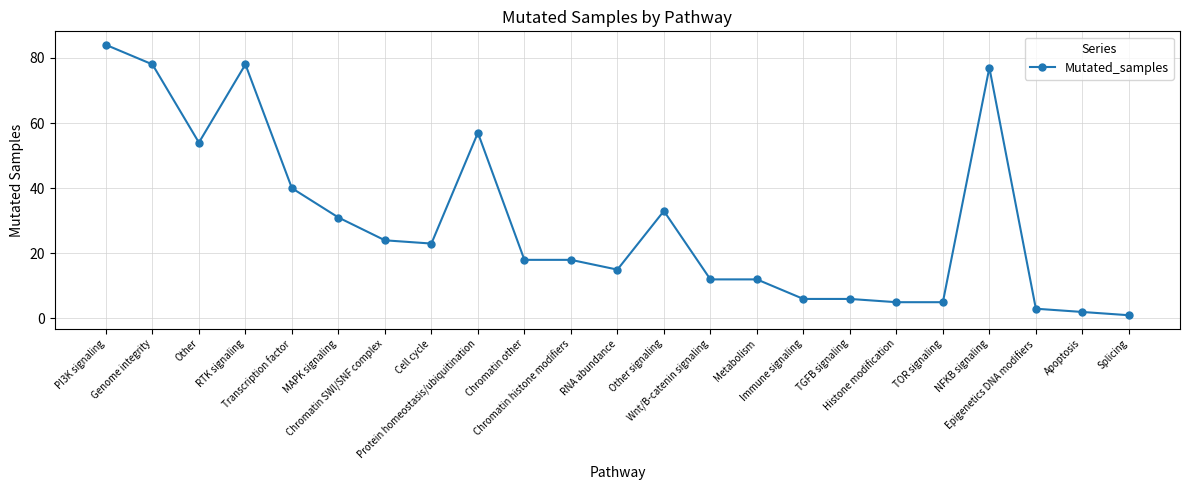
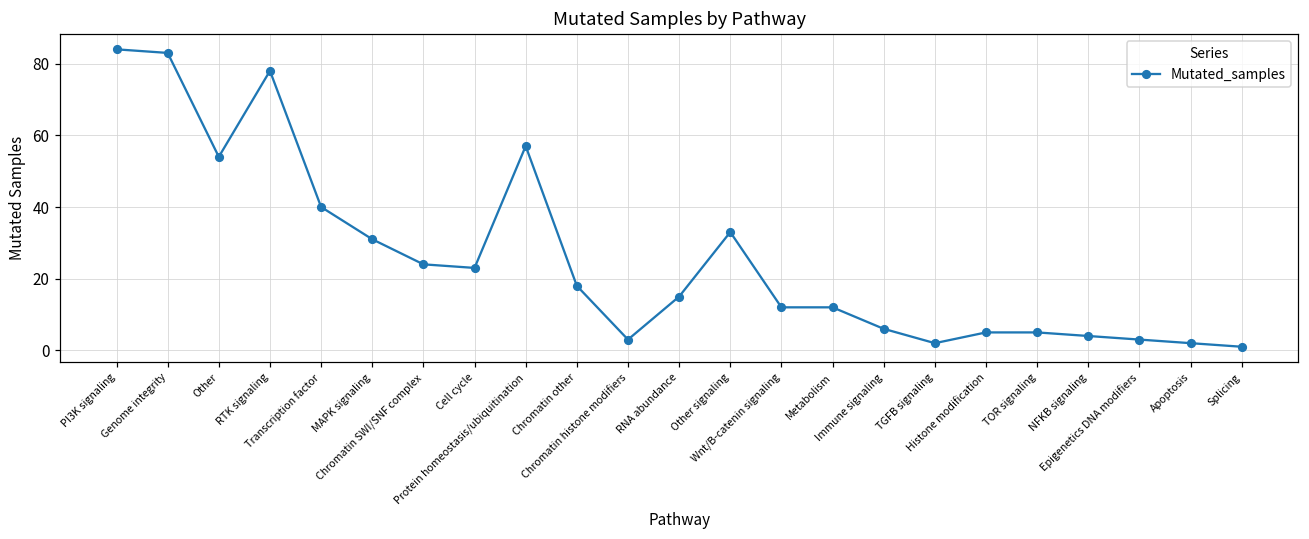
  {
    "PI3K signaling": 84,
-   "Genome integrity": 78,
+   "Genome integrity": 83,
    "Other": 54,
    "RTK signaling": 78,
    "Transcription factor": 40,
    "MAPK signaling": 31,
    "Chromatin SWI/SNF complex": 24,
    "Cell cycle": 23,
    "Protein homeostasis/ubiquitination": 57,
    "Chromatin other": 18,
-   "Chromatin histone modifiers": 18,
+   "Chromatin histone modifiers": 3,
    "RNA abundance": 15,
    "Other signaling": 33,
    "Wnt/B-catenin signaling": 12,
    "Metabolism": 12,
    "Immune signaling": 6,
-   "TGFB signaling": 6,
+   "TGFB signaling": 2,
    "Histone modification": 5,
    "TOR signaling": 5,
-   "NFKB signaling": 77,
+   "NFKB signaling": 4,
    "Epigenetics DNA modifiers": 3,
    "Apoptosis": 2,
    "Splicing": 1
  }
